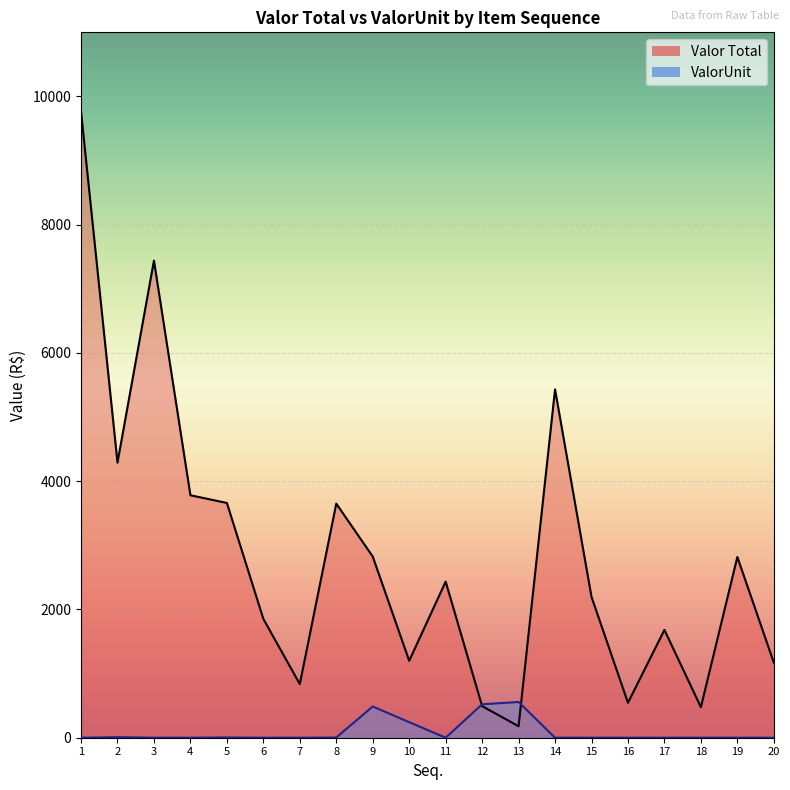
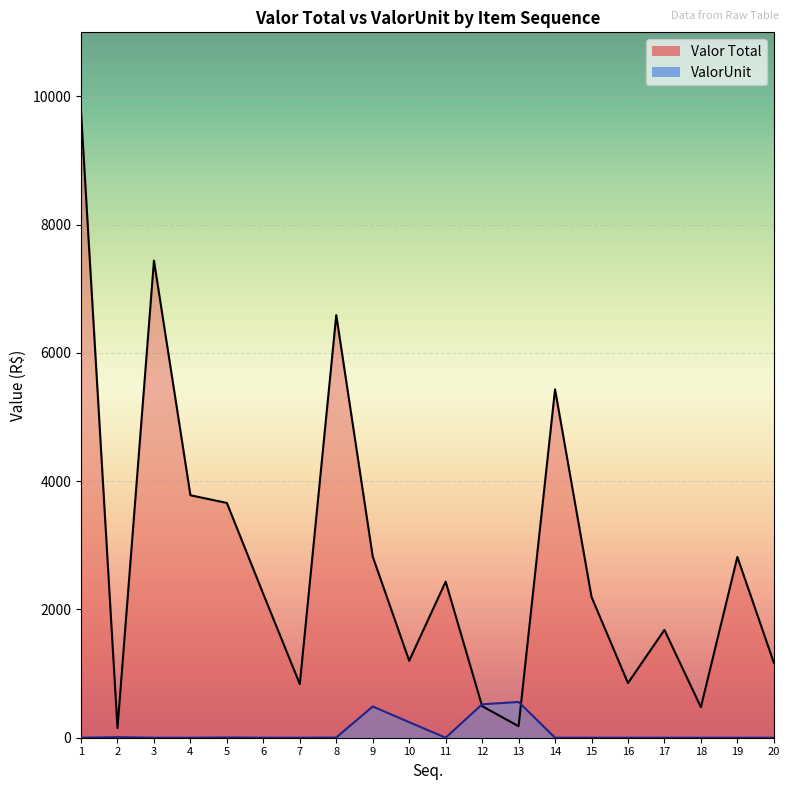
  {
    "Valor Total": {
      "1": 9800,
-     "2": 4300,
+     "2": 200,
      "3": 7400,
      "4": 3800,
      "5": 3700,
-     "6": 1900,
+     "6": 2200,
      "7": 800,
-     "8": 3700,
+     "8": 6600,
      "9": 2800,
      "10": 1200,
      "11": 2400,
      "13": 200,
      "14": 5400,
      "15": 2200,
-     "16": 500,
+     "16": 900,
      "17": 1700,
      "18": 500,
      "19": 2800,
      "20": 1200
    },
    "ValorUnit": {
      "1": 0,
      "2": 0,
      "3": 0,
      "4": 0,
      "5": 0,
      "6": 0,
      "7": 0,
      "8": 0,
      "9": 500,
      "10": 200,
      "11": 0,
      "13": 600,
      "14": 0,
      "15": 0,
      "16": 0,
      "17": 0,
      "18": 0,
      "19": 0,
      "20": 0
    }
  }
